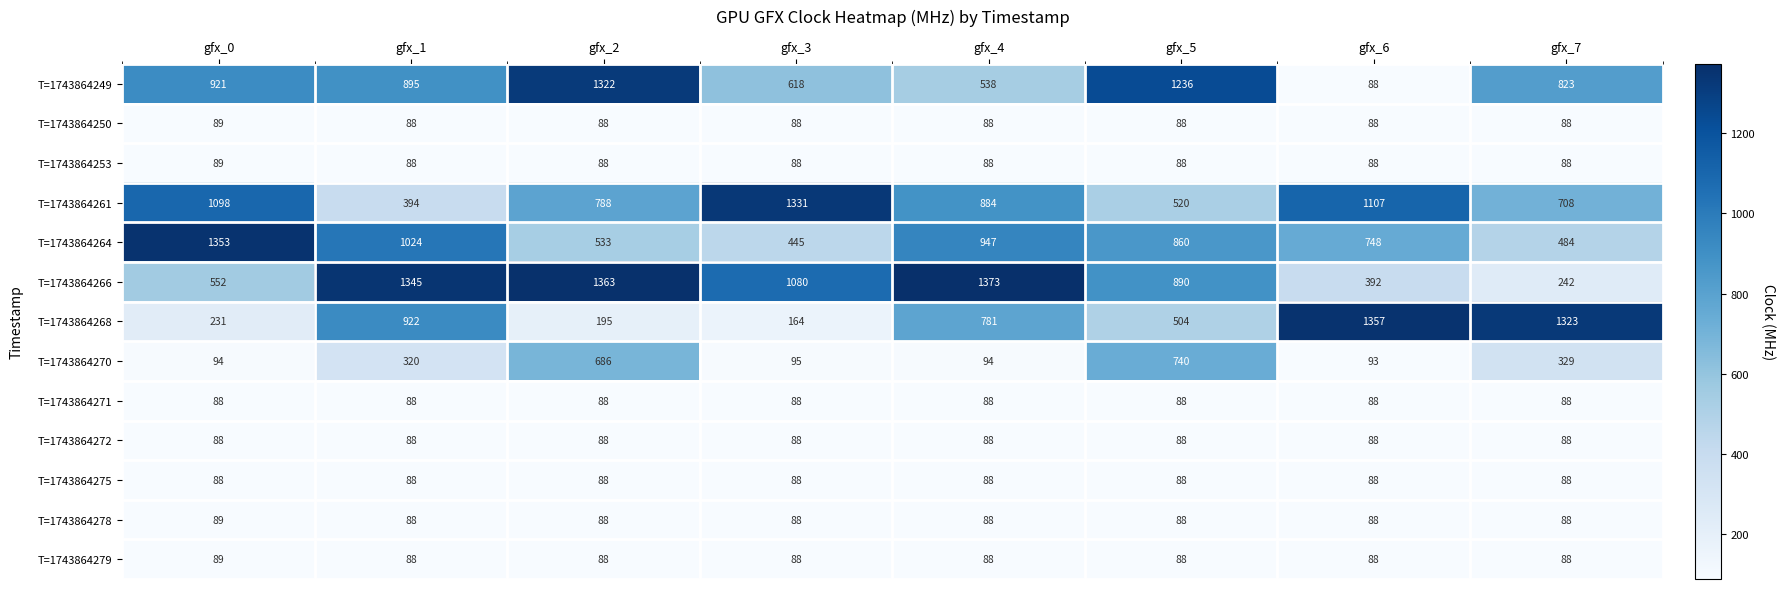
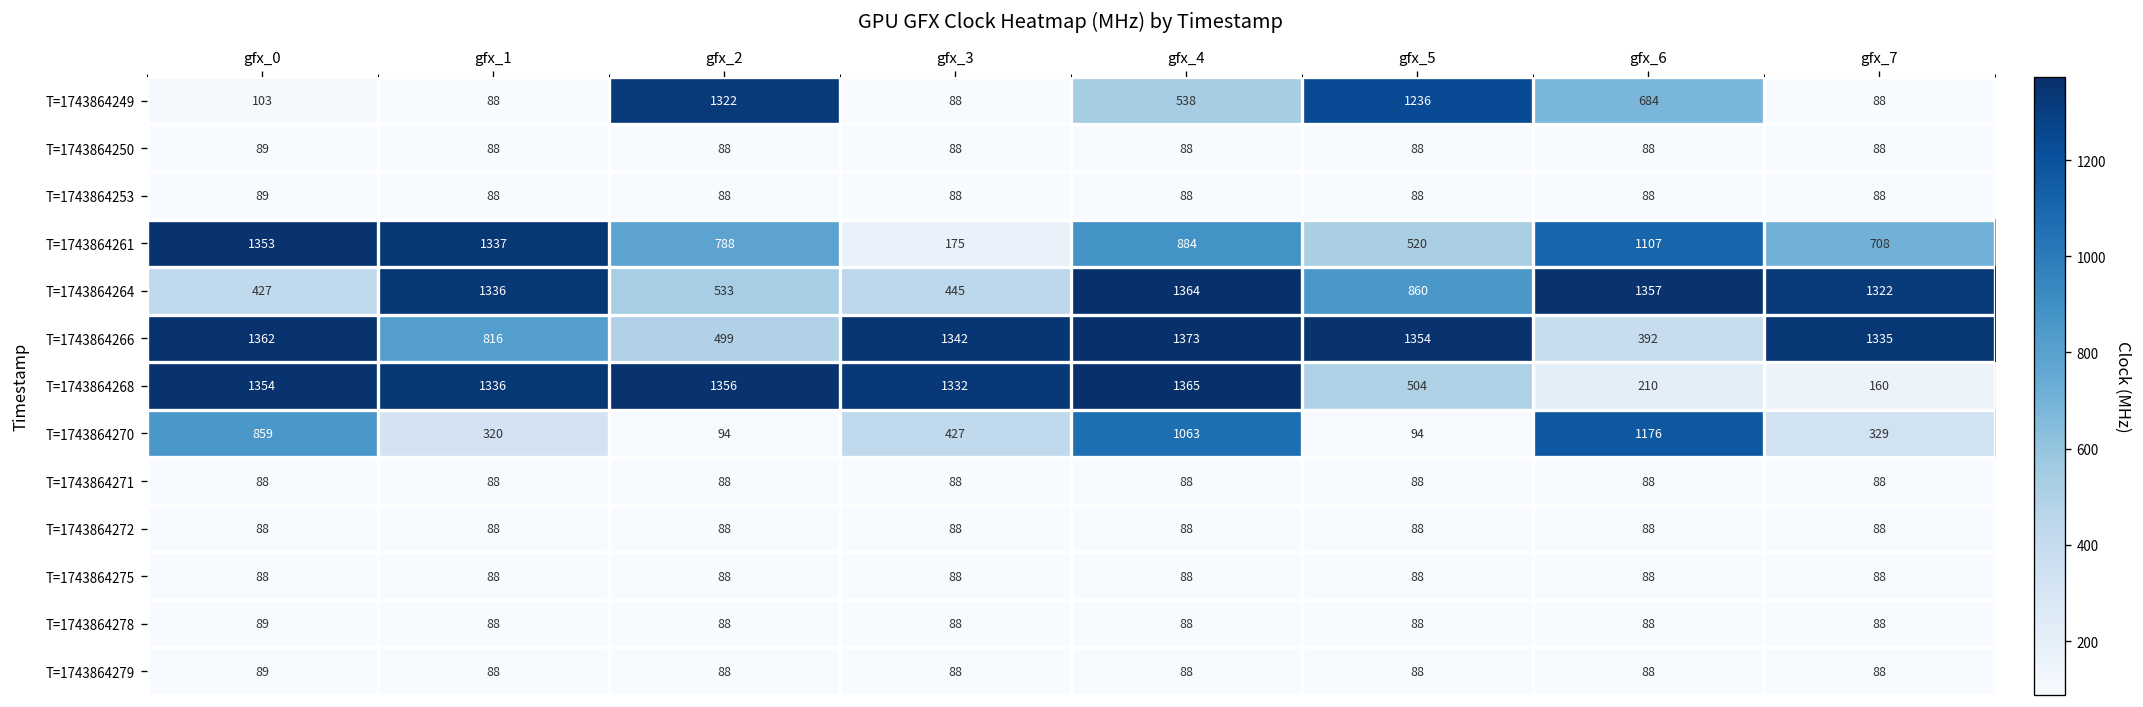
  {
    "T=1743864249": {
-     "gfx_0": 921,
-     "gfx_1": 895,
+     "gfx_0": 103,
+     "gfx_1": 88,
      "gfx_2": 1322,
-     "gfx_3": 618,
+     "gfx_3": 88,
      "gfx_4": 538,
      "gfx_5": 1236,
-     "gfx_6": 88,
-     "gfx_7": 823
+     "gfx_6": 684,
+     "gfx_7": 88
    },
    "T=1743864250": {
      "gfx_0": 89,
      "gfx_1": 88,
      "gfx_2": 88,
      "gfx_3": 88,
      "gfx_4": 88,
      "gfx_5": 88,
      "gfx_6": 88,
      "gfx_7": 88
    },
    "T=1743864253": {
      "gfx_0": 89,
      "gfx_1": 88,
      "gfx_2": 88,
      "gfx_3": 88,
      "gfx_4": 88,
      "gfx_5": 88,
      "gfx_6": 88,
      "gfx_7": 88
    },
    "T=1743864261": {
-     "gfx_0": 1098,
-     "gfx_1": 394,
+     "gfx_0": 1353,
+     "gfx_1": 1337,
      "gfx_2": 788,
-     "gfx_3": 1331,
+     "gfx_3": 175,
      "gfx_4": 884,
      "gfx_5": 520,
      "gfx_6": 1107,
      "gfx_7": 708
    },
    "T=1743864264": {
-     "gfx_0": 1353,
-     "gfx_1": 1024,
+     "gfx_0": 427,
+     "gfx_1": 1336,
      "gfx_2": 533,
      "gfx_3": 445,
-     "gfx_4": 947,
+     "gfx_4": 1364,
      "gfx_5": 860,
-     "gfx_6": 748,
-     "gfx_7": 484
+     "gfx_6": 1357,
+     "gfx_7": 1322
    },
    "T=1743864266": {
-     "gfx_0": 552,
-     "gfx_1": 1345,
-     "gfx_2": 1363,
-     "gfx_3": 1080,
+     "gfx_0": 1362,
+     "gfx_1": 816,
+     "gfx_2": 499,
+     "gfx_3": 1342,
      "gfx_4": 1373,
-     "gfx_5": 890,
+     "gfx_5": 1354,
      "gfx_6": 392,
-     "gfx_7": 242
+     "gfx_7": 1335
    },
    "T=1743864268": {
-     "gfx_0": 231,
-     "gfx_1": 922,
-     "gfx_2": 195,
-     "gfx_3": 164,
-     "gfx_4": 781,
+     "gfx_0": 1354,
+     "gfx_1": 1336,
+     "gfx_2": 1356,
+     "gfx_3": 1332,
+     "gfx_4": 1365,
      "gfx_5": 504,
-     "gfx_6": 1357,
-     "gfx_7": 1323
+     "gfx_6": 210,
+     "gfx_7": 160
    },
    "T=1743864270": {
-     "gfx_0": 94,
+     "gfx_0": 859,
      "gfx_1": 320,
-     "gfx_2": 686,
-     "gfx_3": 95,
-     "gfx_4": 94,
-     "gfx_5": 740,
-     "gfx_6": 93,
+     "gfx_2": 94,
+     "gfx_3": 427,
+     "gfx_4": 1063,
+     "gfx_5": 94,
+     "gfx_6": 1176,
      "gfx_7": 329
    },
    "T=1743864271": {
      "gfx_0": 88,
      "gfx_1": 88,
      "gfx_2": 88,
      "gfx_3": 88,
      "gfx_4": 88,
      "gfx_5": 88,
      "gfx_6": 88,
      "gfx_7": 88
    },
    "T=1743864272": {
      "gfx_0": 88,
      "gfx_1": 88,
      "gfx_2": 88,
      "gfx_3": 88,
      "gfx_4": 88,
      "gfx_5": 88,
      "gfx_6": 88,
      "gfx_7": 88
    },
    "T=1743864275": {
      "gfx_0": 88,
      "gfx_1": 88,
      "gfx_2": 88,
      "gfx_3": 88,
      "gfx_4": 88,
      "gfx_5": 88,
      "gfx_6": 88,
      "gfx_7": 88
    },
    "T=1743864278": {
      "gfx_0": 89,
      "gfx_1": 88,
      "gfx_2": 88,
      "gfx_3": 88,
      "gfx_4": 88,
      "gfx_5": 88,
      "gfx_6": 88,
      "gfx_7": 88
    },
    "T=1743864279": {
      "gfx_0": 89,
      "gfx_1": 88,
      "gfx_2": 88,
      "gfx_3": 88,
      "gfx_4": 88,
      "gfx_5": 88,
      "gfx_6": 88,
      "gfx_7": 88
    }
  }
